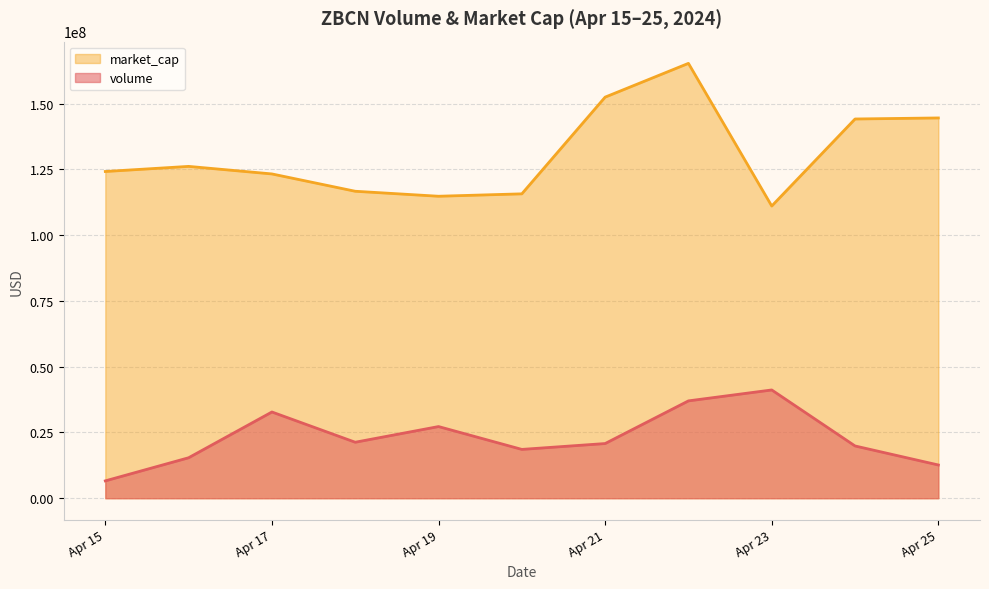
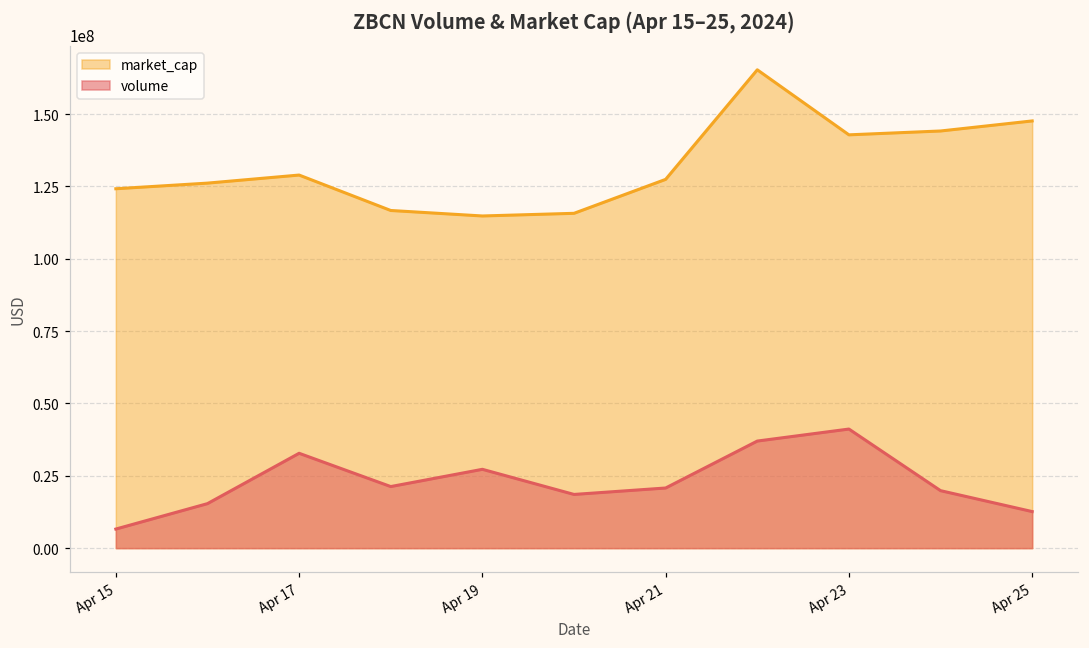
  {
    "market_cap": {
      "Apr 15": 124000000,
-     "Apr 17": 123000000,
+     "Apr 17": 129000000,
      "Apr 19": 115000000,
-     "Apr 21": 152000000,
-     "Apr 23": 111000000,
-     "Apr 25": 145000000
+     "Apr 21": 127000000,
+     "Apr 23": 143000000,
+     "Apr 25": 148000000
    },
    "volume": {
      "Apr 15": 7000000,
      "Apr 17": 33000000,
      "Apr 19": 27000000,
      "Apr 21": 21000000,
      "Apr 23": 41000000,
      "Apr 25": 13000000
    }
  }
